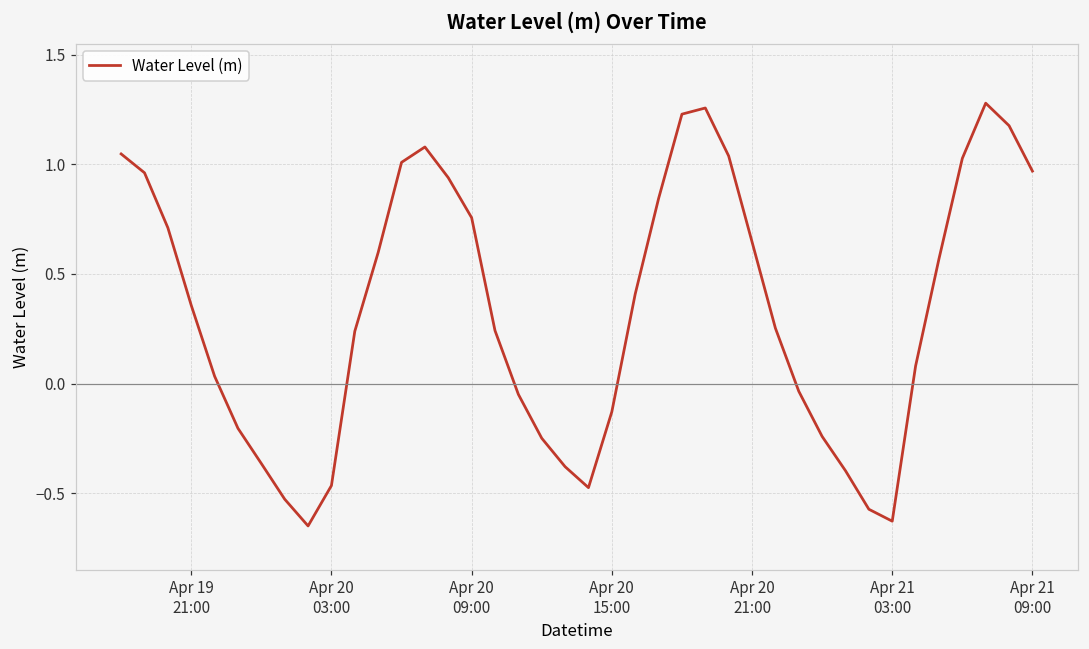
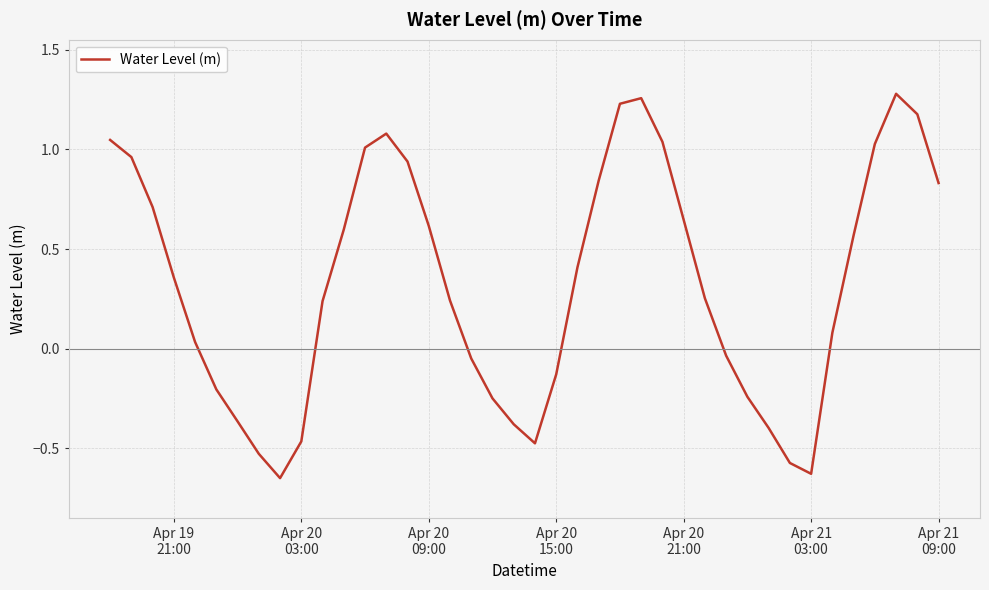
  {
    "Apr 19 21:00": 0.36,
    "Apr 20 03:00": -0.46,
-   "Apr 20 09:00": 0.76,
+   "Apr 20 09:00": 0.62,
    "Apr 20 15:00": -0.13,
    "Apr 20 21:00": 0.65,
    "Apr 21 03:00": -0.63,
-   "Apr 21 09:00": 0.97
+   "Apr 21 09:00": 0.83
  }
